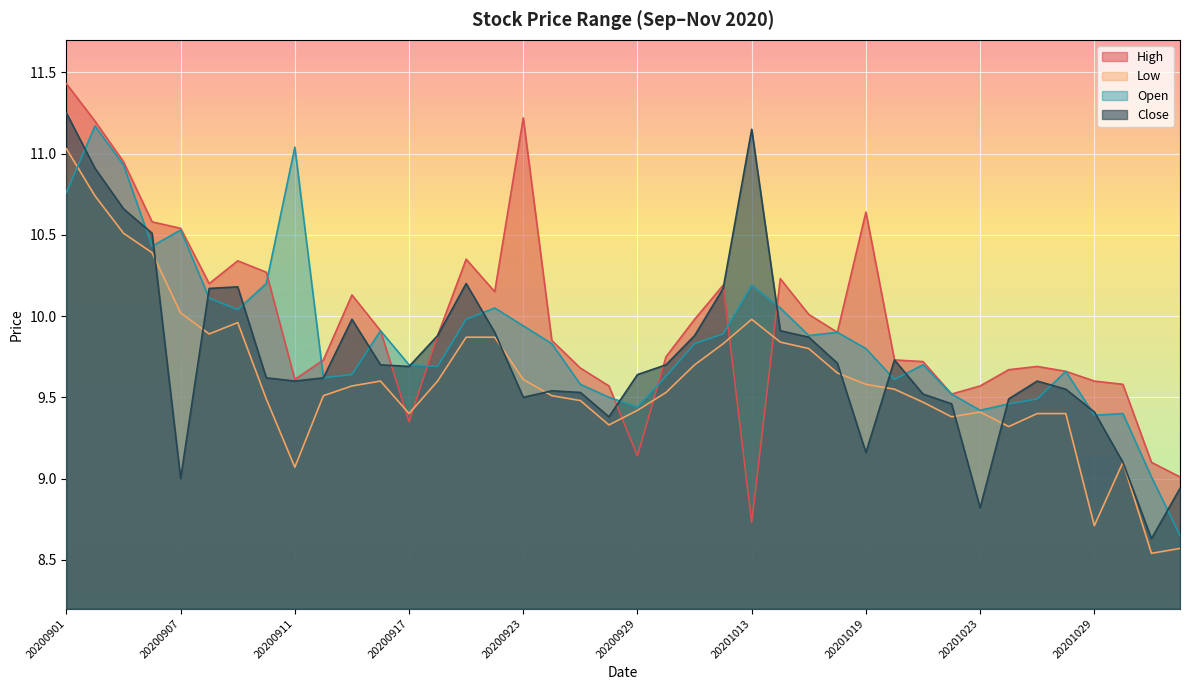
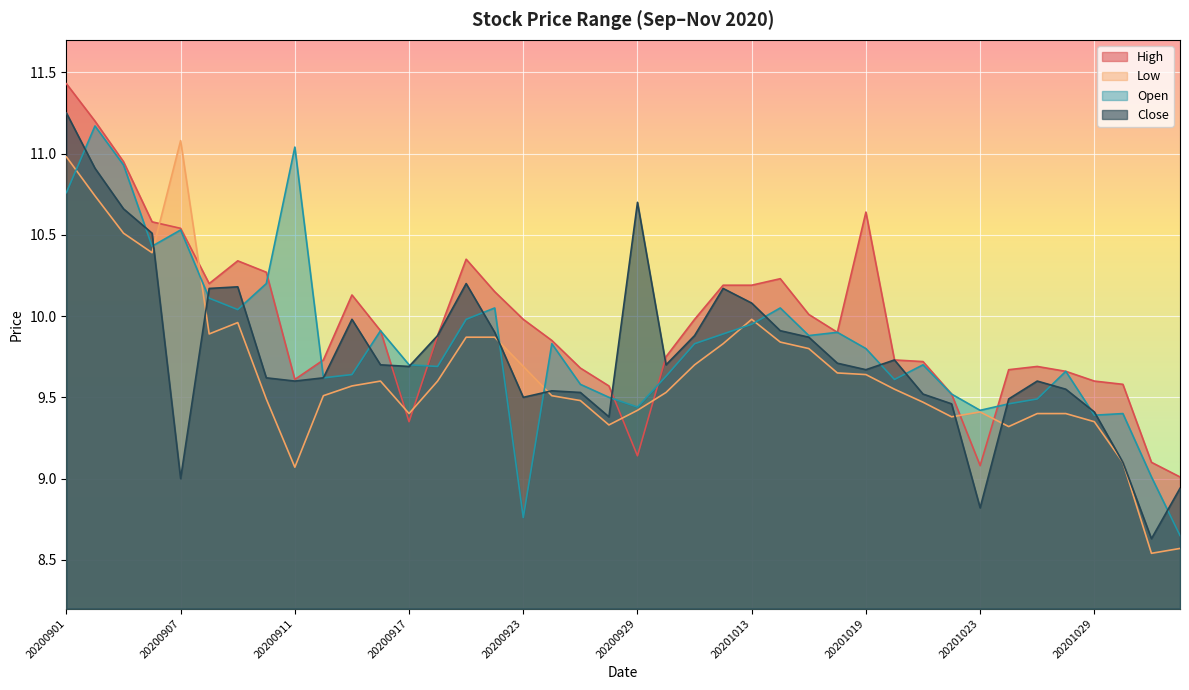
  {
    "High": {
      "20200901": 11.43,
      "20200917": 9.35,
-     "20200923": 11.22,
+     "20200923": 9.98,
      "20200929": 9.14,
-     "20201013": 8.73,
+     "20201013": 10.19,
      "20201019": 10.64,
-     "20201023": 9.57,
+     "20201023": 9.08,
      "20201029": 9.60
    },
    "Low": {
-     "20200901": 11.03,
-     "20200907": 10.02,
+     "20200901": 10.98,
+     "20200907": 11.08,
      "20200911": 9.07,
      "20200917": 9.40,
-     "20200923": 9.61,
+     "20200923": 9.69,
      "20200929": 9.42,
      "20201013": 9.98,
-     "20201019": 9.58,
-     "20201029": 8.71
+     "20201019": 9.64,
+     "20201029": 9.35
    },
    "Open": {
      "20200901": 10.76,
      "20200911": 11.04,
-     "20200923": 9.94,
+     "20200923": 8.76,
      "20200929": 9.44,
-     "20201013": 10.19,
+     "20201013": 9.95,
      "20201019": 9.80,
      "20201029": 9.39
    },
    "Close": {
      "20200901": 11.25,
      "20200907": 9.00,
      "20200923": 9.50,
-     "20200929": 9.64,
-     "20201013": 11.15,
-     "20201019": 9.16,
+     "20200929": 10.70,
+     "20201013": 10.08,
+     "20201019": 9.67,
      "20201023": 8.82,
      "20201029": 9.41
    }
  }
